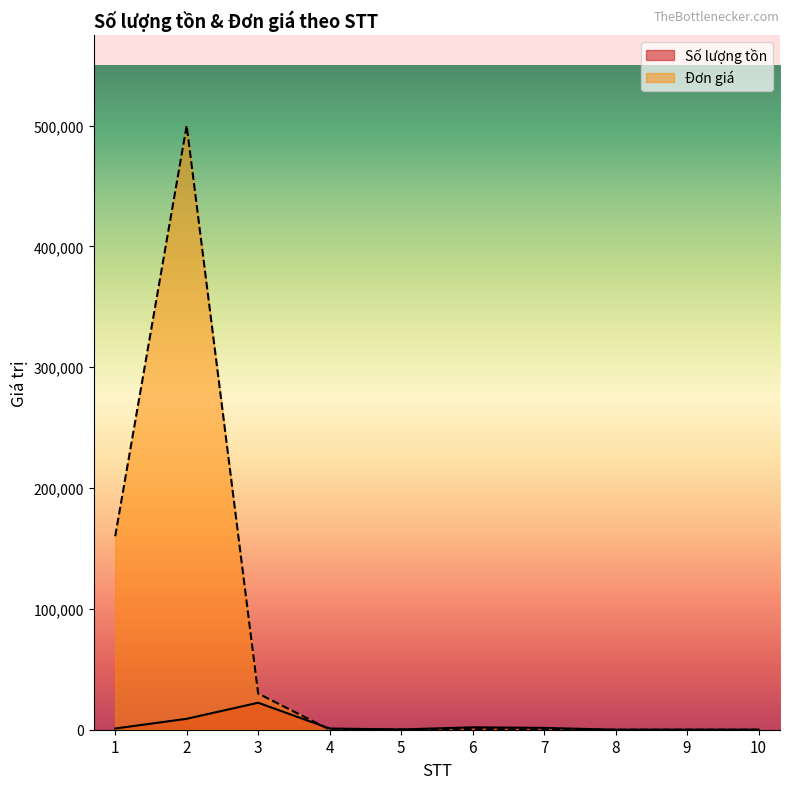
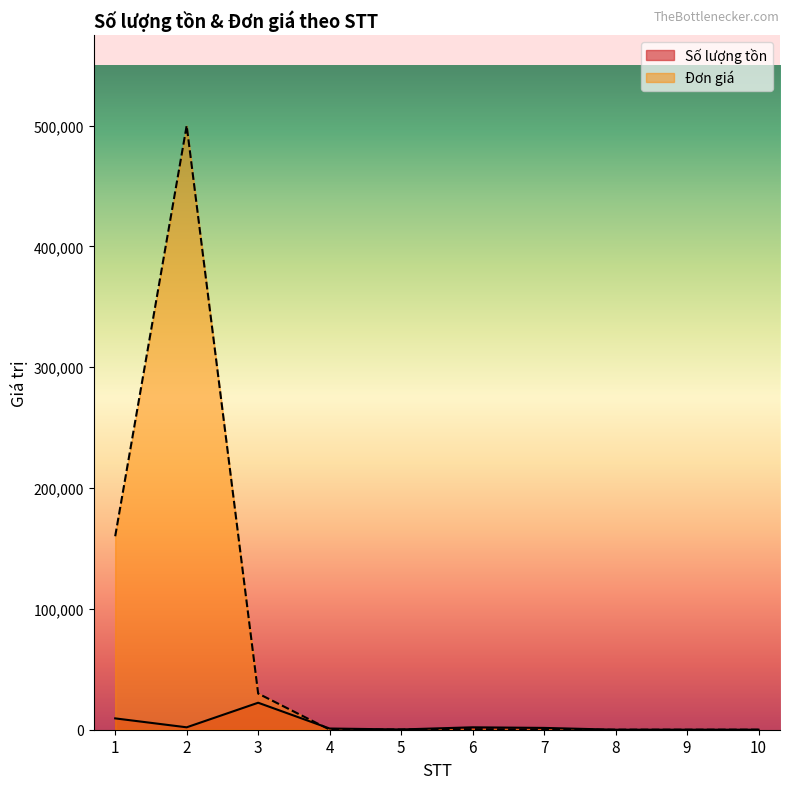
  {
    "Số lượng tồn": {
-     "1": "1,000",
-     "2": "9,000",
+     "1": "9,000",
+     "2": "2,000",
      "3": "22,000"
    },
    "Đơn giá": {
      "1": "160,000",
      "2": "500,000",
      "3": "30,000"
    }
  }
